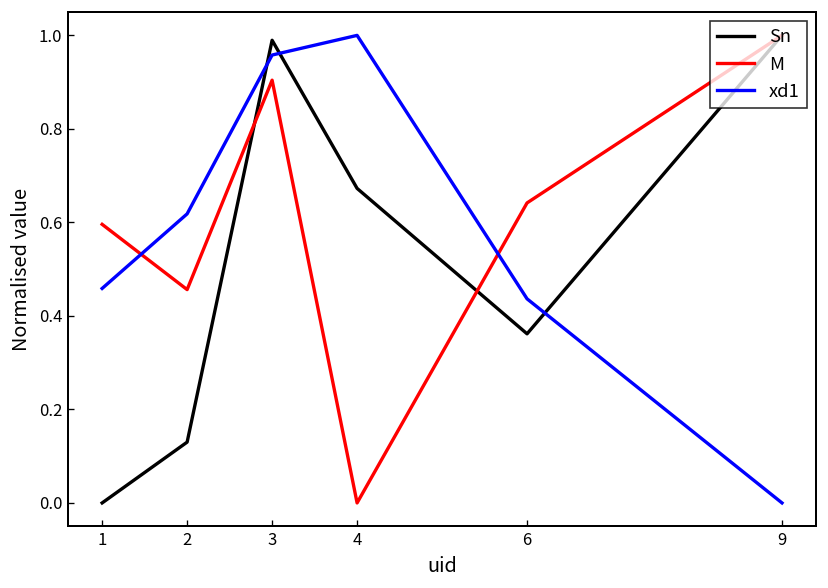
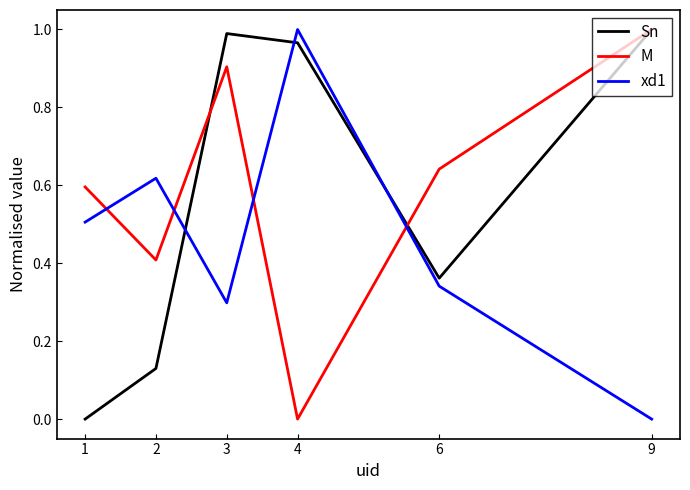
  {
    "Sn": {
      "1": 0.00,
      "2": 0.13,
      "3": 0.99,
-     "4": 0.67,
+     "4": 0.97,
      "6": 0.36
    },
    "M": {
      "1": 0.60,
-     "2": 0.46,
+     "2": 0.41,
      "3": 0.90,
      "4": 0.00,
      "6": 0.64
    },
    "xd1": {
-     "1": 0.46,
+     "1": 0.51,
      "2": 0.62,
-     "3": 0.96,
+     "3": 0.30,
      "4": 1.00,
-     "6": 0.44,
+     "6": 0.34,
      "9": 0.00
    }
  }
